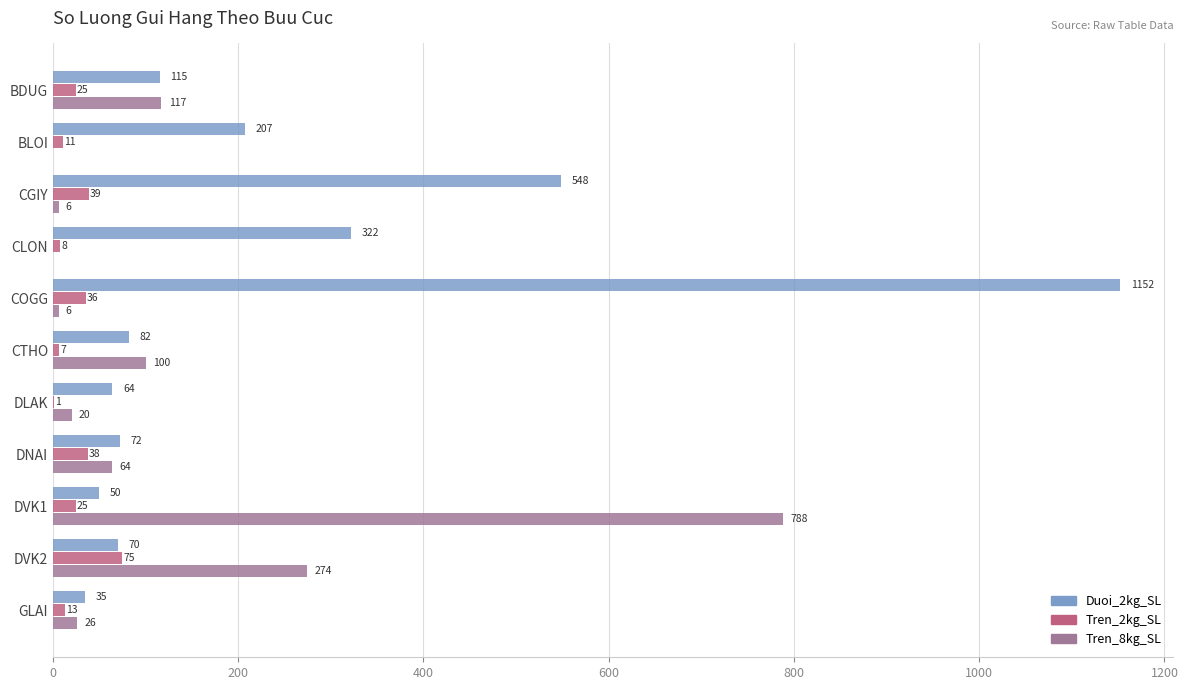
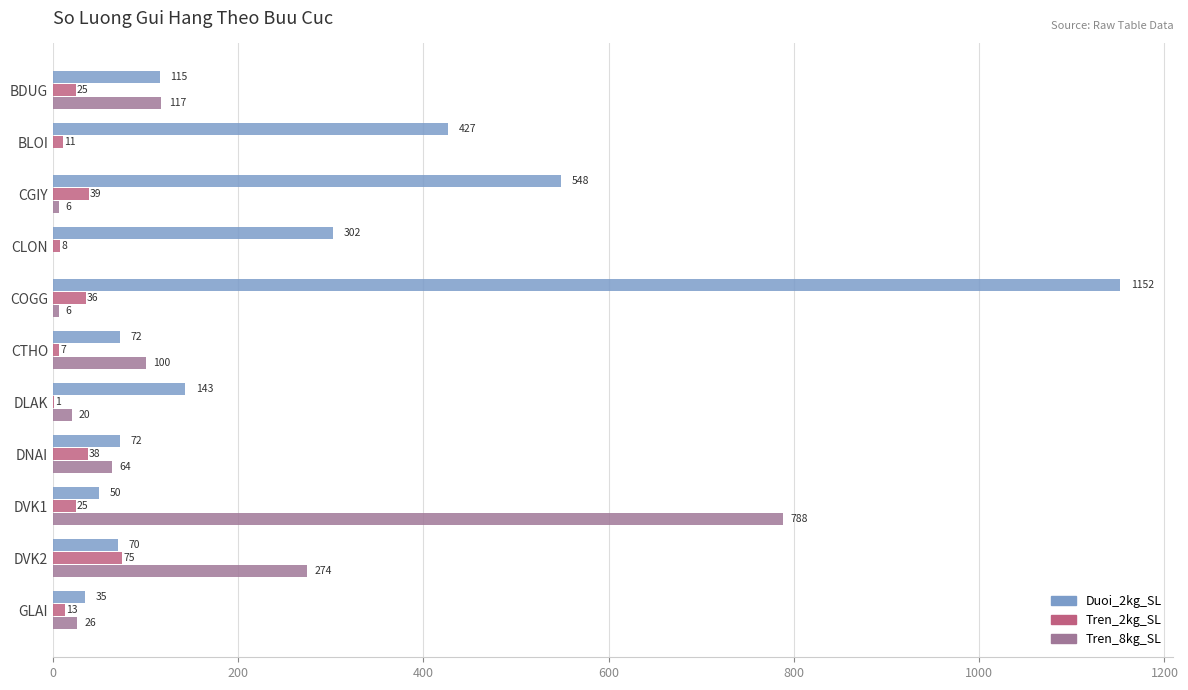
  {
    "Duoi_2kg_SL": {
      "BDUG": 115,
-     "BLOI": 207,
+     "BLOI": 427,
      "CGIY": 548,
-     "CLON": 322,
+     "CLON": 302,
      "COGG": 1152,
-     "CTHO": 82,
-     "DLAK": 64,
+     "CTHO": 72,
+     "DLAK": 143,
      "DNAI": 72,
      "DVK1": 50,
      "DVK2": 70,
      "GLAI": 35
    }
  }
